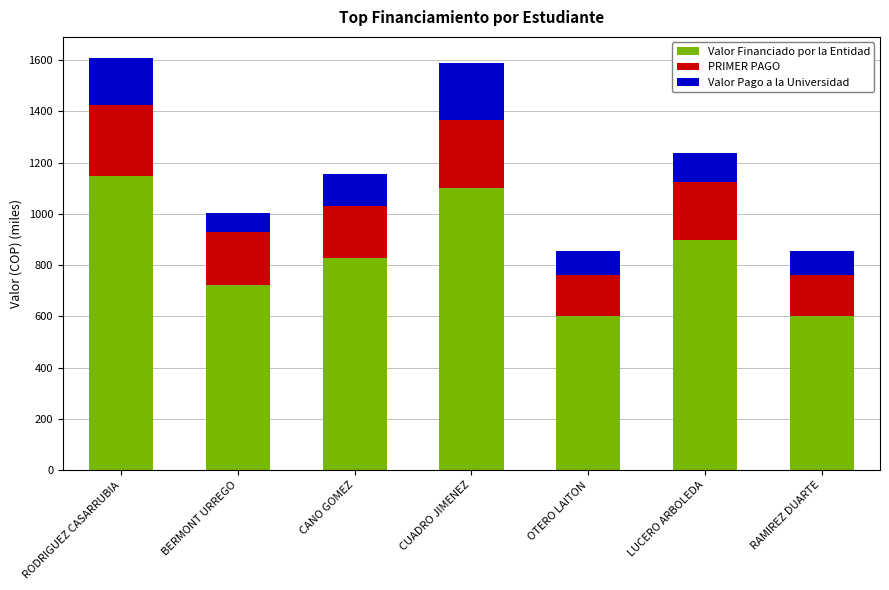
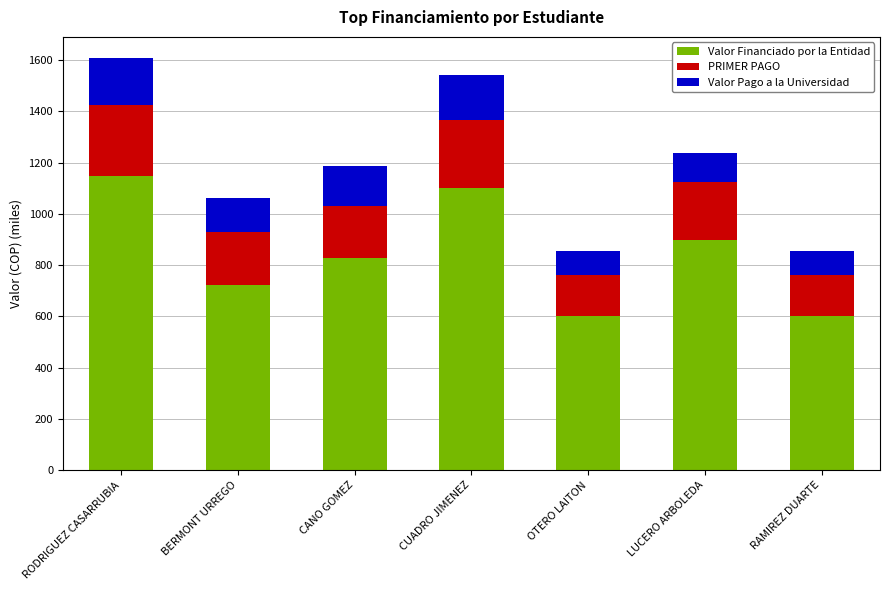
  {
    "Valor Financiado por la Entidad": {
      "RODRIGUEZ CASARRUBIA": 1150,
      "BERMONT URREGO": 720,
      "CANO GOMEZ": 830,
      "CUADRO JIMENEZ": 1100,
      "OTERO LAITON": 600,
      "LUCERO ARBOLEDA": 900,
      "RAMIREZ DUARTE": 600
    },
    "PRIMER PAGO": {
      "RODRIGUEZ CASARRUBIA": 280,
      "BERMONT URREGO": 210,
      "CANO GOMEZ": 200,
      "CUADRO JIMENEZ": 270,
      "OTERO LAITON": 160,
      "LUCERO ARBOLEDA": 230,
      "RAMIREZ DUARTE": 160
    },
    "Valor Pago a la Universidad": {
      "RODRIGUEZ CASARRUBIA": 180,
-     "BERMONT URREGO": 70,
-     "CANO GOMEZ": 130,
-     "CUADRO JIMENEZ": 220,
+     "BERMONT URREGO": 130,
+     "CANO GOMEZ": 160,
+     "CUADRO JIMENEZ": 180,
      "OTERO LAITON": 100,
      "LUCERO ARBOLEDA": 110,
      "RAMIREZ DUARTE": 100
    }
  }
